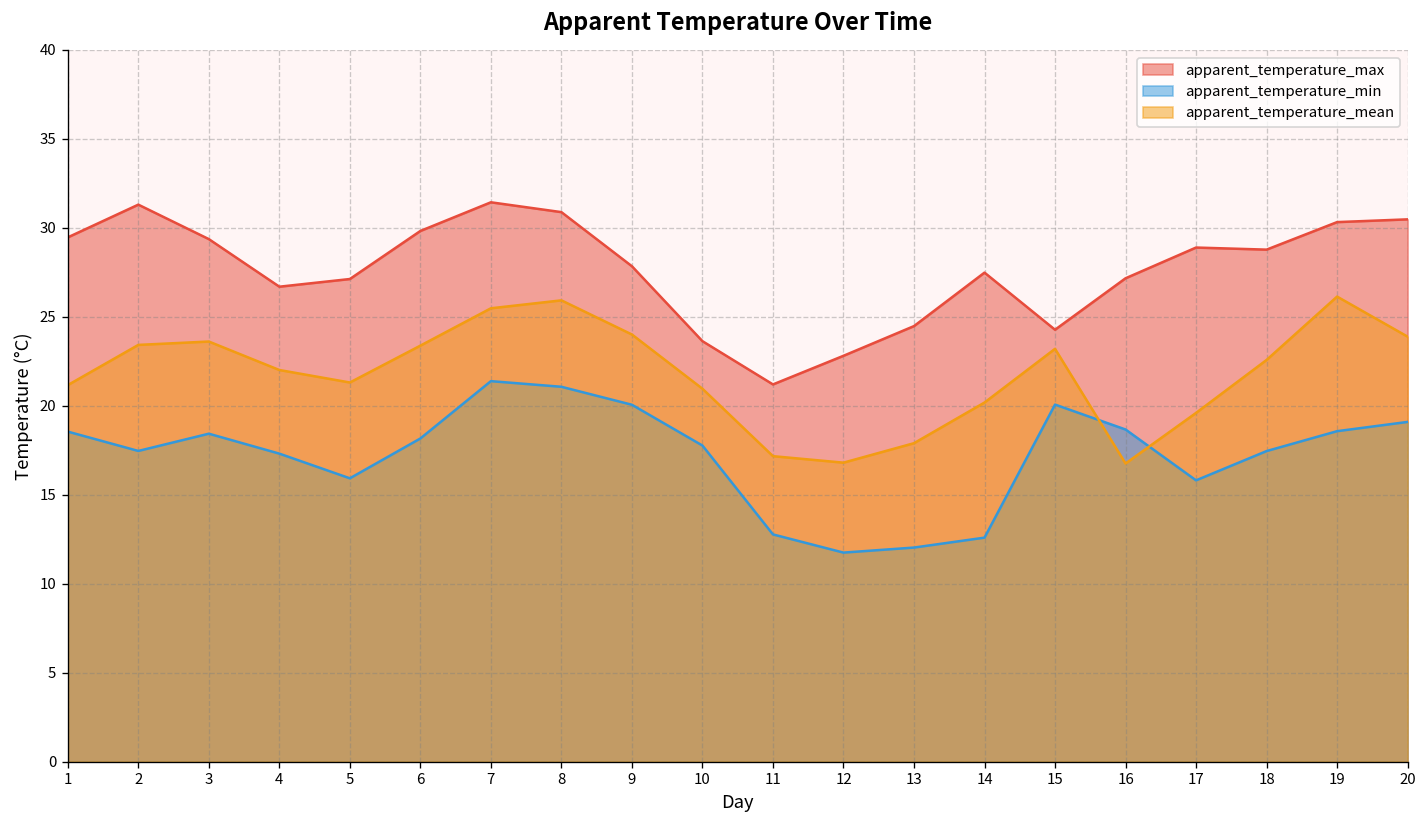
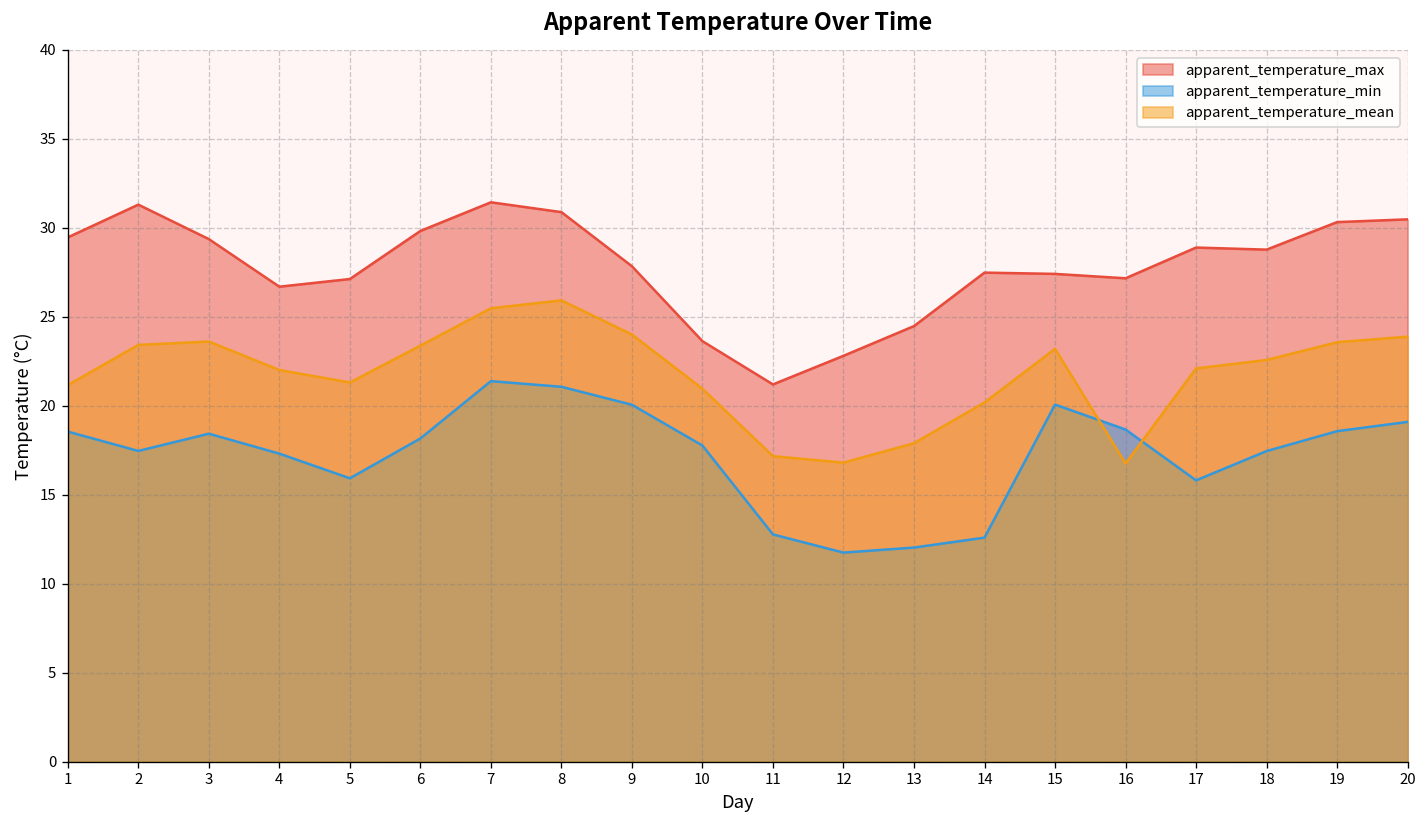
  {
    "apparent_temperature_max": {
      "1": 29.5,
      "2": 31.3,
      "3": 29.4,
      "4": 26.7,
      "5": 27.1,
      "6": 29.8,
      "7": 31.4,
      "8": 30.9,
      "9": 27.8,
      "10": 23.6,
      "11": 21.2,
      "12": 22.8,
      "13": 24.5,
      "14": 27.5,
-     "15": 24.3,
+     "15": 27.4,
      "16": 27.2,
      "17": 28.9,
      "18": 28.8,
      "19": 30.3,
      "20": 30.5
    },
    "apparent_temperature_min": {
      "1": 18.6,
      "2": 17.5,
      "3": 18.4,
      "4": 17.3,
      "5": 15.9,
      "6": 18.2,
      "7": 21.4,
      "8": 21.1,
      "9": 20.1,
      "10": 17.8,
      "11": 12.8,
      "12": 11.8,
      "13": 12.0,
      "14": 12.6,
      "15": 20.1,
      "16": 18.7,
      "17": 15.8,
      "18": 17.5,
      "19": 18.6,
      "20": 19.1
    },
    "apparent_temperature_mean": {
      "1": 21.2,
      "2": 23.4,
      "3": 23.6,
      "4": 22.0,
      "5": 21.3,
      "6": 23.4,
      "7": 25.5,
      "8": 25.9,
      "9": 24.0,
      "10": 21.0,
      "11": 17.2,
      "12": 16.8,
      "13": 17.9,
      "14": 20.2,
      "15": 23.2,
      "16": 16.8,
-     "17": 19.6,
+     "17": 22.1,
      "18": 22.6,
-     "19": 26.1,
+     "19": 23.6,
      "20": 23.9
    }
  }
